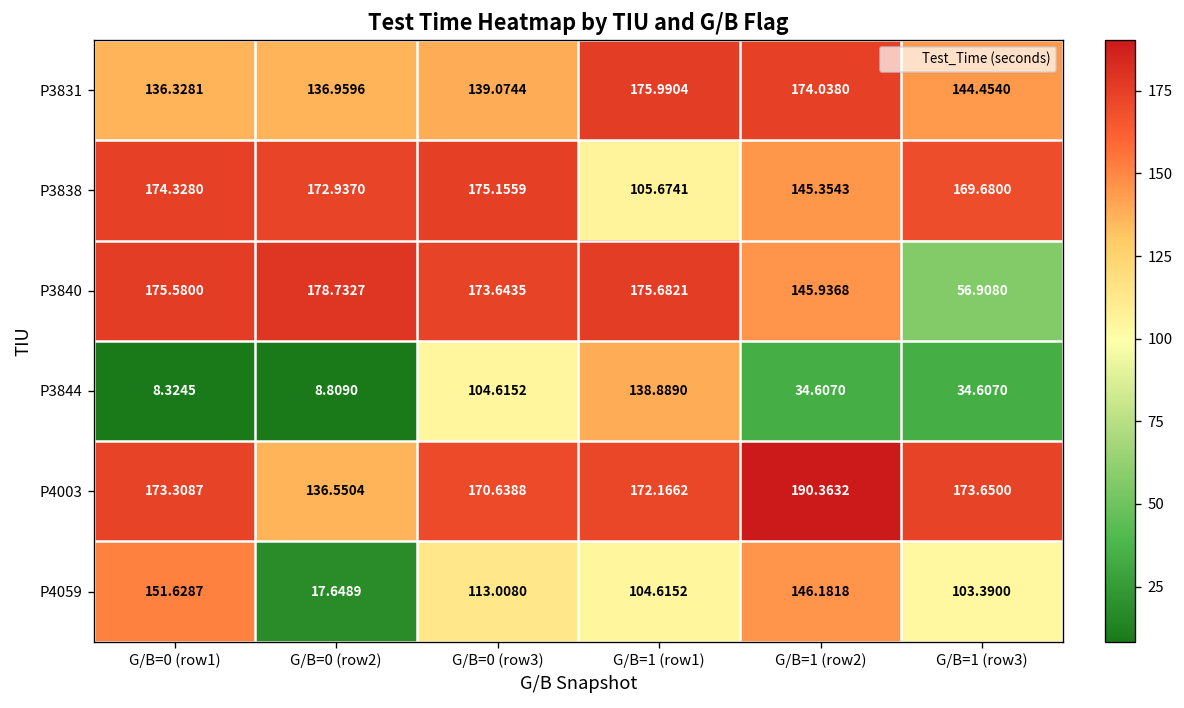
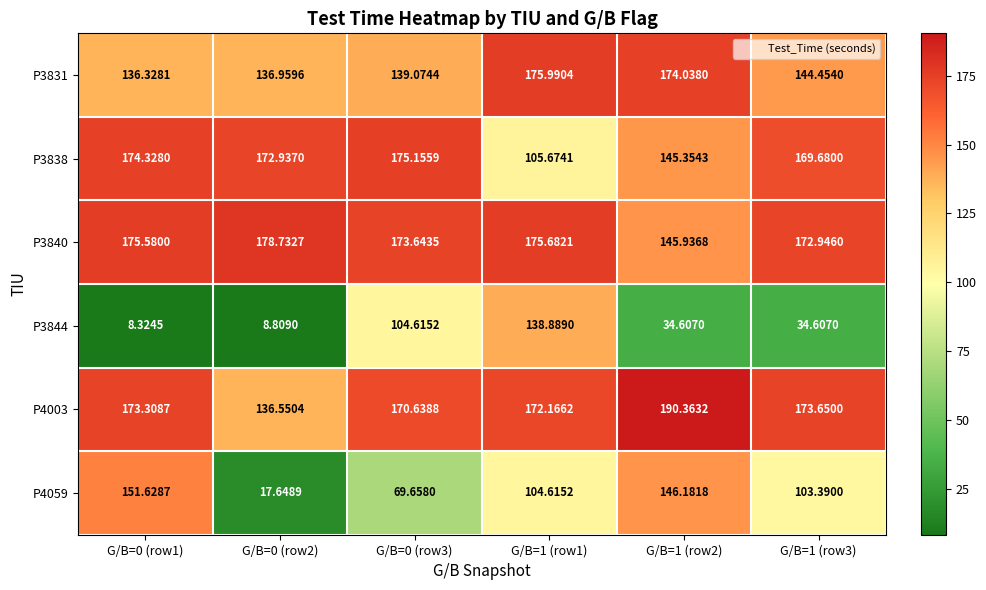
  {
    "P3831": {
      "G/B=0 (row1)": 136.3281,
      "G/B=0 (row2)": 136.9596,
      "G/B=0 (row3)": 139.0744,
      "G/B=1 (row1)": 175.9904,
      "G/B=1 (row2)": 174.0380,
      "G/B=1 (row3)": 144.4540
    },
    "P3838": {
      "G/B=0 (row1)": 174.3280,
      "G/B=0 (row2)": 172.9370,
      "G/B=0 (row3)": 175.1559,
      "G/B=1 (row1)": 105.6741,
      "G/B=1 (row2)": 145.3543,
      "G/B=1 (row3)": 169.6800
    },
    "P3840": {
      "G/B=0 (row1)": 175.5800,
      "G/B=0 (row2)": 178.7327,
      "G/B=0 (row3)": 173.6435,
      "G/B=1 (row1)": 175.6821,
      "G/B=1 (row2)": 145.9368,
-     "G/B=1 (row3)": 56.9080
+     "G/B=1 (row3)": 172.9460
    },
    "P3844": {
      "G/B=0 (row1)": 8.3245,
      "G/B=0 (row2)": 8.8090,
      "G/B=0 (row3)": 104.6152,
      "G/B=1 (row1)": 138.8890,
      "G/B=1 (row2)": 34.6070,
      "G/B=1 (row3)": 34.6070
    },
    "P4003": {
      "G/B=0 (row1)": 173.3087,
      "G/B=0 (row2)": 136.5504,
      "G/B=0 (row3)": 170.6388,
      "G/B=1 (row1)": 172.1662,
      "G/B=1 (row2)": 190.3632,
      "G/B=1 (row3)": 173.6500
    },
    "P4059": {
      "G/B=0 (row1)": 151.6287,
      "G/B=0 (row2)": 17.6489,
-     "G/B=0 (row3)": 113.0080,
+     "G/B=0 (row3)": 69.6580,
      "G/B=1 (row1)": 104.6152,
      "G/B=1 (row2)": 146.1818,
      "G/B=1 (row3)": 103.3900
    }
  }
